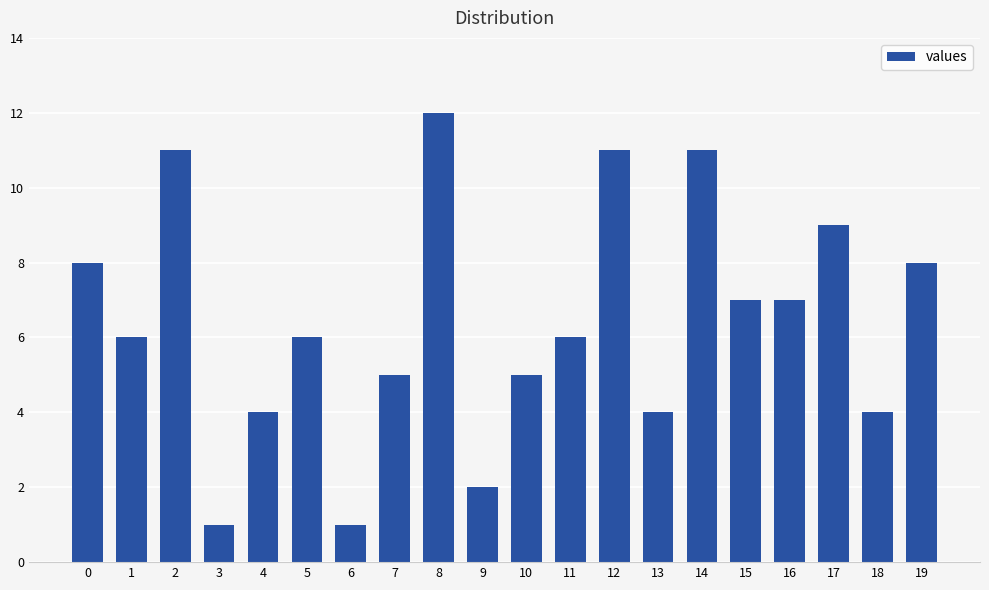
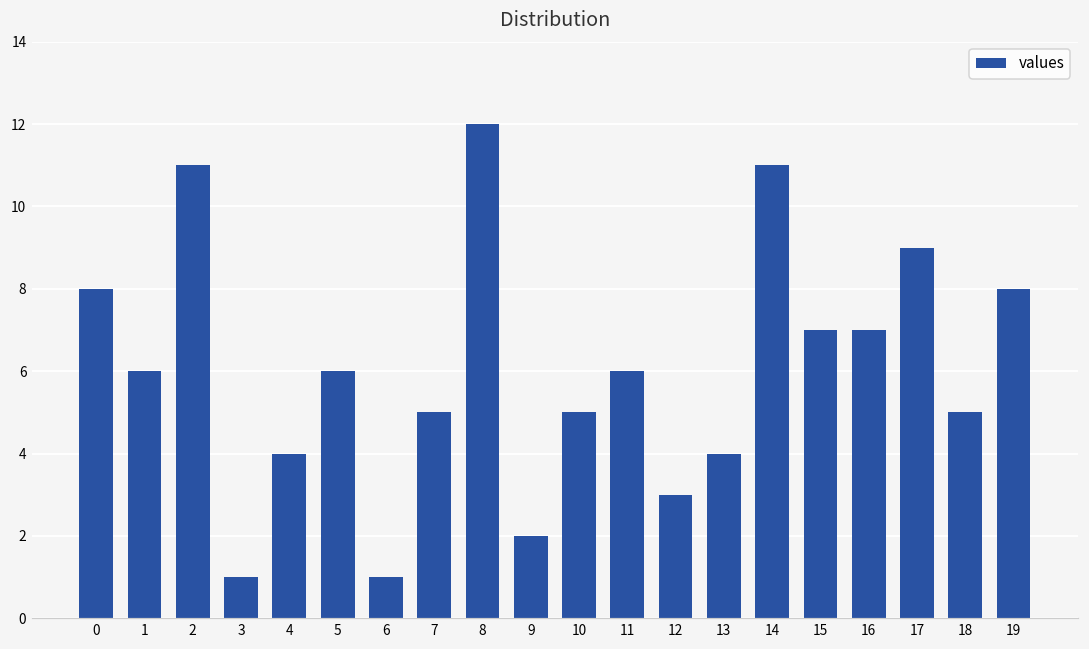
  {
    "0": 8,
    "1": 6,
    "2": 11,
    "3": 1,
    "4": 4,
    "5": 6,
    "6": 1,
    "7": 5,
    "8": 12,
    "9": 2,
    "10": 5,
    "11": 6,
-   "12": 11,
+   "12": 3,
    "13": 4,
    "14": 11,
    "15": 7,
    "16": 7,
    "17": 9,
-   "18": 4,
+   "18": 5,
    "19": 8
  }
